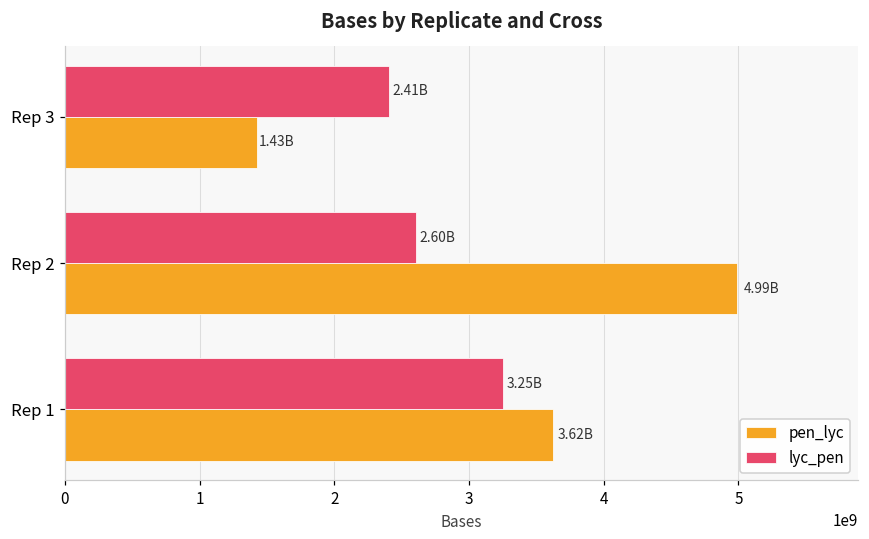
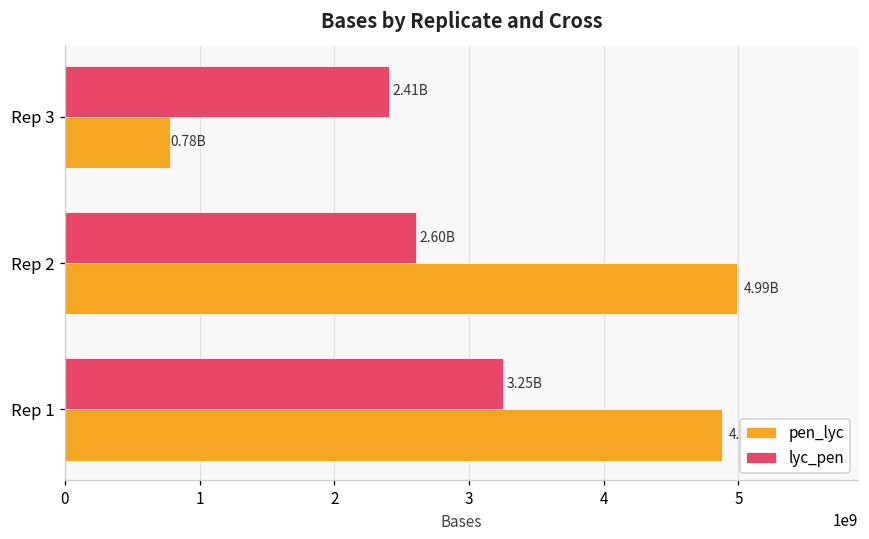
  {
    "pen_lyc": {
-     "Rep 3": "1.43B",
+     "Rep 3": "0.78B",
      "Rep 2": "4.99B",
-     "Rep 1": "3620000000"
+     "Rep 1": "4880000000"
    },
    "lyc_pen": {
      "Rep 3": "2.41B",
      "Rep 2": "2.60B",
      "Rep 1": "3.25B"
    }
  }
